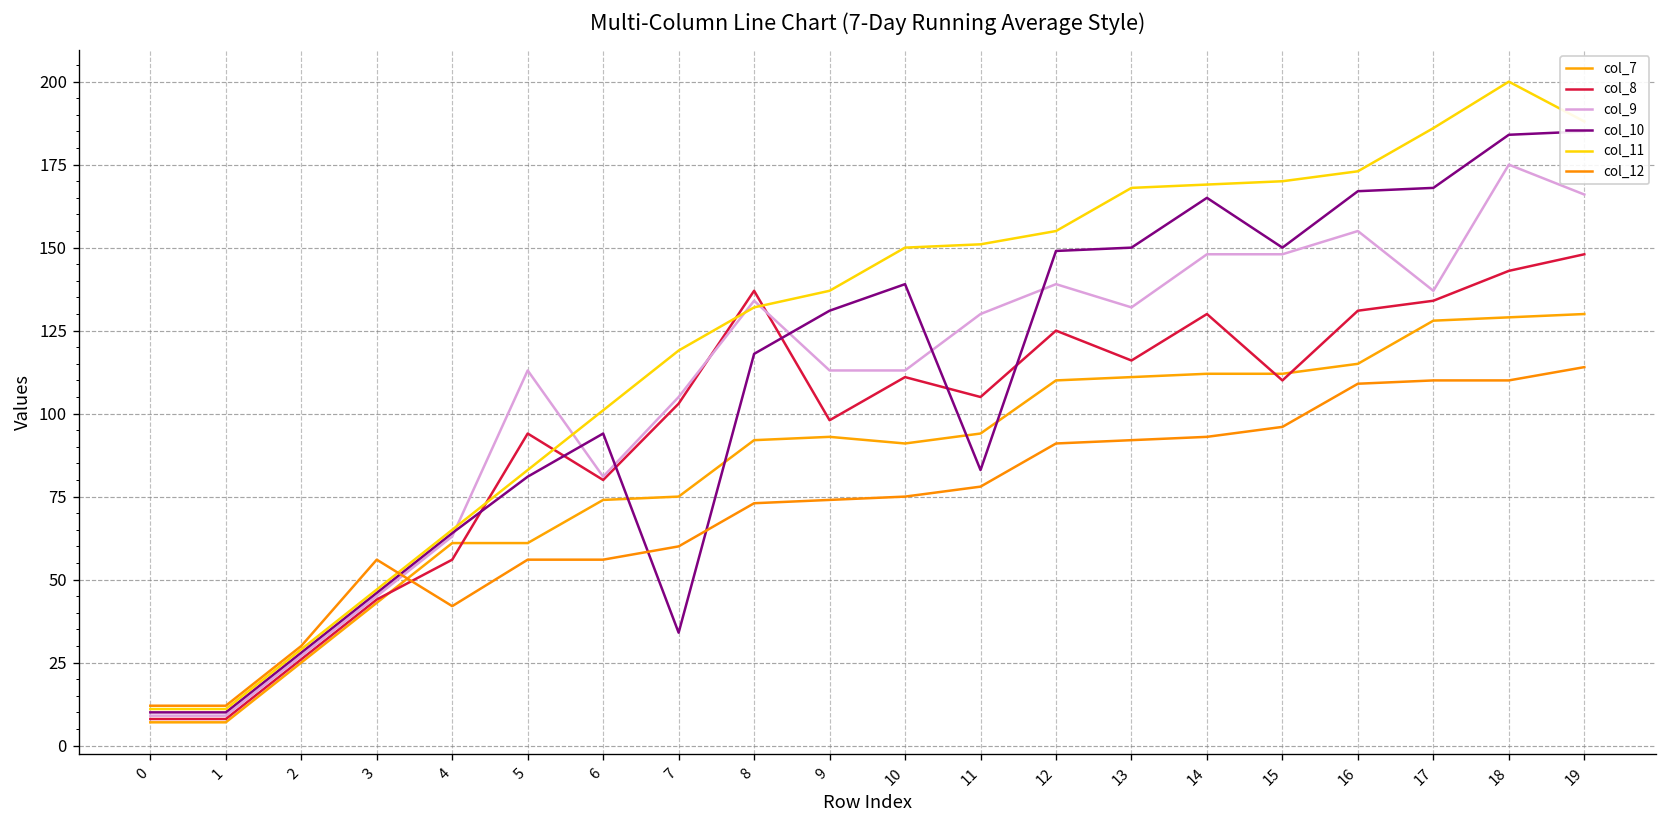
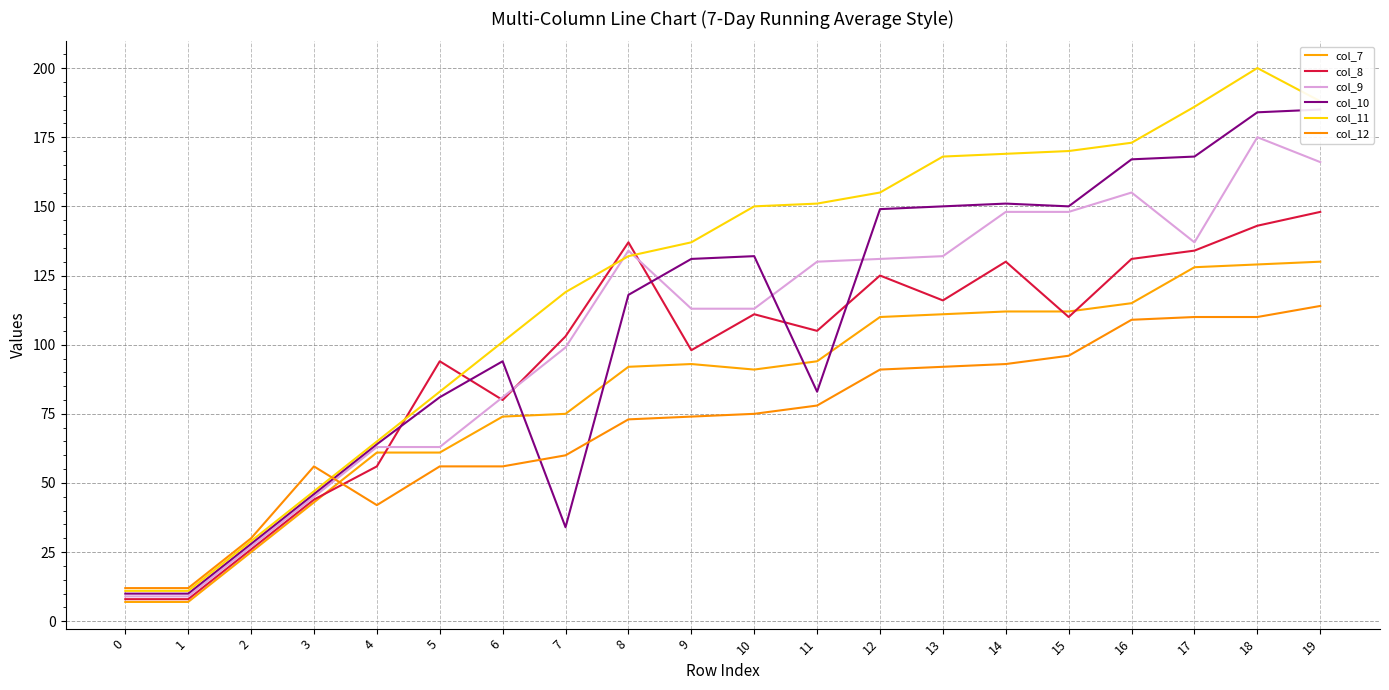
  {
    "col_8": {
      "0": 8,
      "1": 8,
      "2": 26,
      "3": 44,
      "4": 56,
      "5": 94,
      "6": 80,
      "7": 103,
      "8": 137,
      "9": 98,
      "10": 111,
      "11": 105,
      "12": 125,
      "13": 116,
      "14": 130,
      "15": 110,
      "16": 131,
      "17": 134,
      "18": 143,
      "19": 148
    },
    "col_9": {
      "0": 9,
      "1": 9,
      "2": 27,
      "3": 45,
      "4": 63,
-     "5": 113,
+     "5": 63,
      "6": 81,
-     "7": 105,
+     "7": 99,
      "8": 134,
      "9": 113,
      "10": 113,
      "11": 130,
-     "12": 139,
+     "12": 131,
      "13": 132,
      "14": 148,
      "15": 148,
      "16": 155,
      "17": 137,
      "18": 175,
      "19": 166
    },
    "col_10": {
      "0": 10,
      "1": 10,
      "2": 28,
      "3": 46,
      "4": 64,
      "5": 81,
      "6": 94,
      "7": 34,
      "8": 118,
      "9": 131,
-     "10": 139,
+     "10": 132,
      "11": 83,
      "12": 149,
      "13": 150,
-     "14": 165,
+     "14": 151,
      "15": 150,
      "16": 167,
      "17": 168,
      "18": 184
    }
  }
